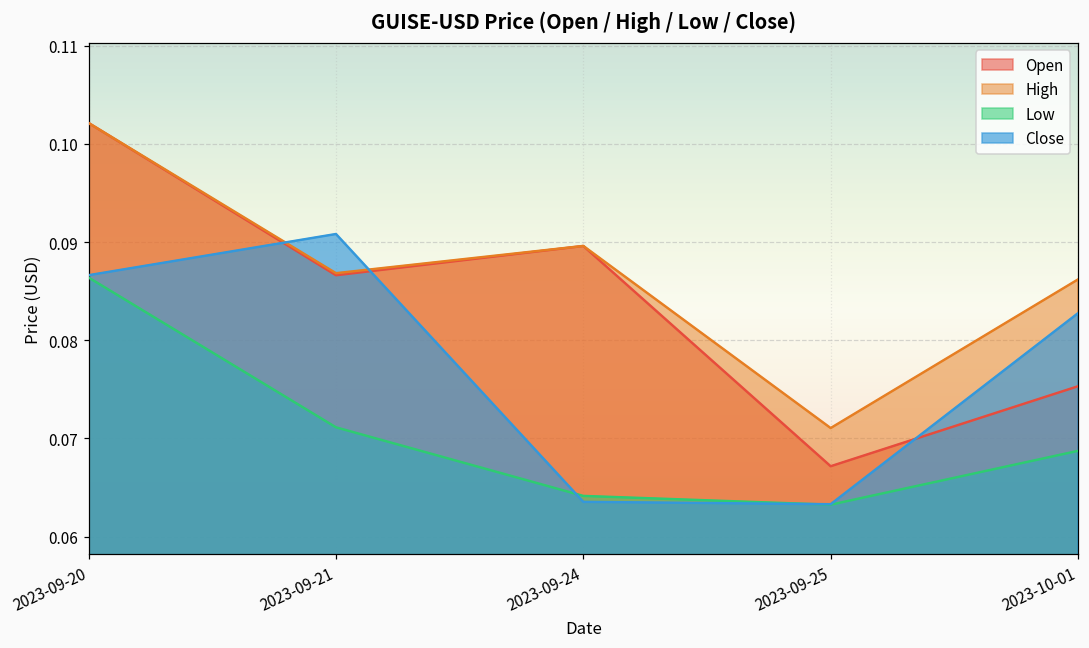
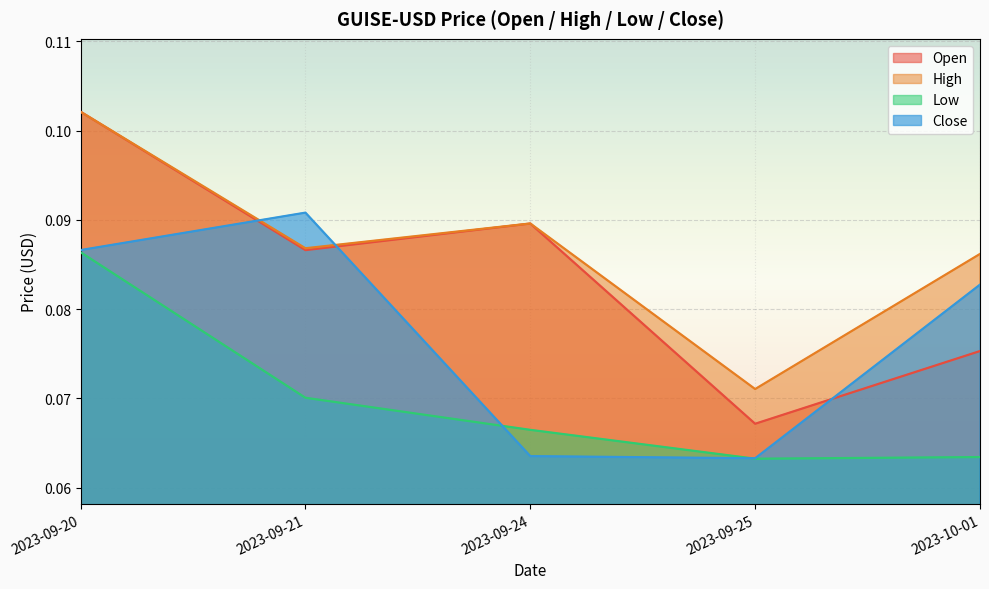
  {
    "Low": {
-     "2023-09-21": 0.071,
-     "2023-09-24": 0.064,
-     "2023-10-01": 0.069
+     "2023-09-21": 0.070,
+     "2023-09-24": 0.066,
+     "2023-10-01": 0.063
    },
    "Close": {
      "2023-09-21": 0.091,
      "2023-09-24": 0.064,
      "2023-10-01": 0.083
    }
  }
